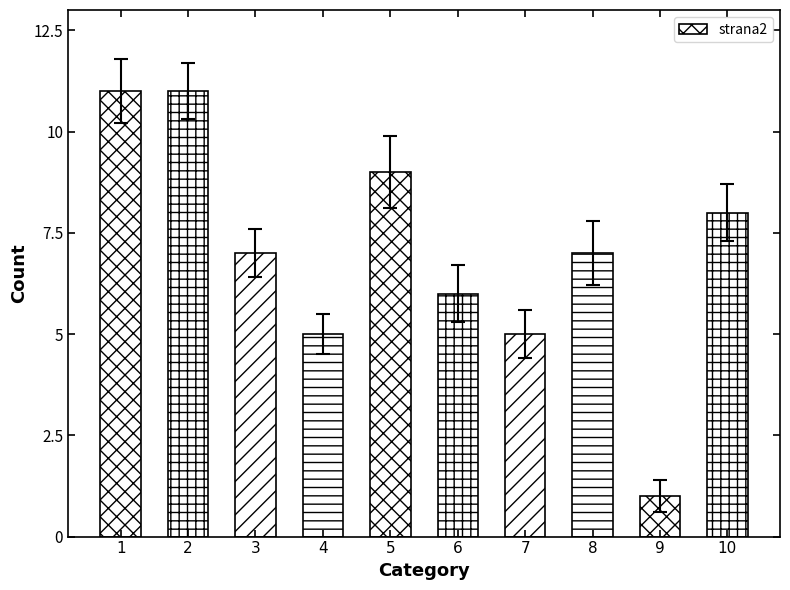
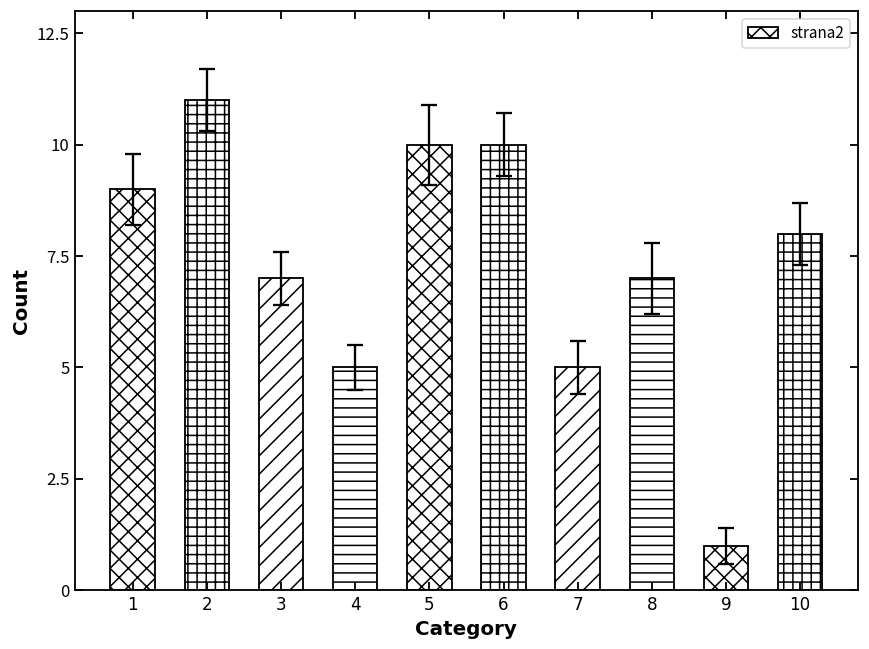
  {
    "strana2": {
-     "1": 11,
+     "1": 9,
      "2": 11,
      "3": 7,
      "4": 5,
-     "5": 9,
-     "6": 6,
+     "5": 10,
+     "6": 10,
      "7": 5,
      "8": 7,
      "9": 1,
      "10": 8
    }
  }
